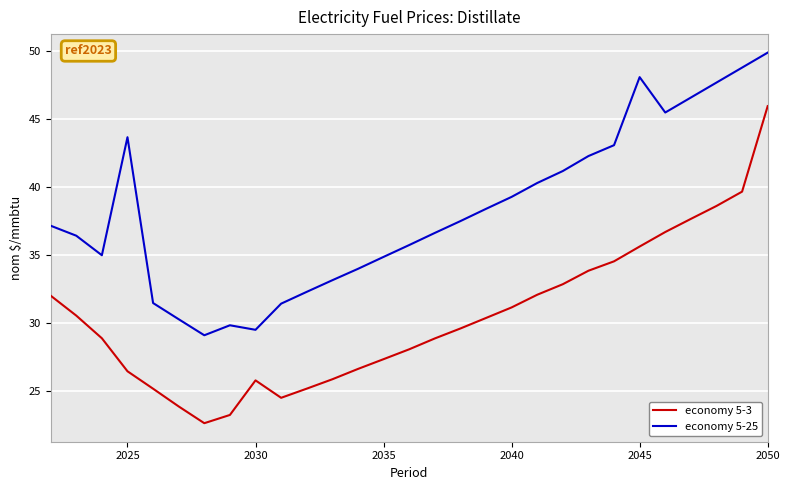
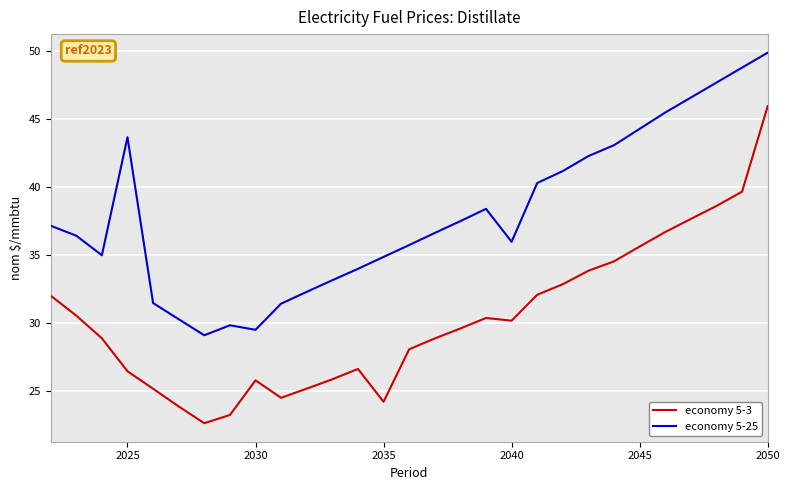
  {
    "economy 5-3": {
      "2025": 26.5,
      "2030": 25.8,
-     "2035": 27.4,
-     "2040": 31.2,
+     "2035": 24.2,
+     "2040": 30.2,
      "2045": 35.7,
      "2050": 46.0
    },
    "economy 5-25": {
      "2025": 43.7,
      "2030": 29.5,
      "2035": 34.9,
-     "2040": 39.3,
-     "2045": 48.1,
+     "2040": 36.0,
+     "2045": 44.3,
      "2050": 49.9
    }
  }
